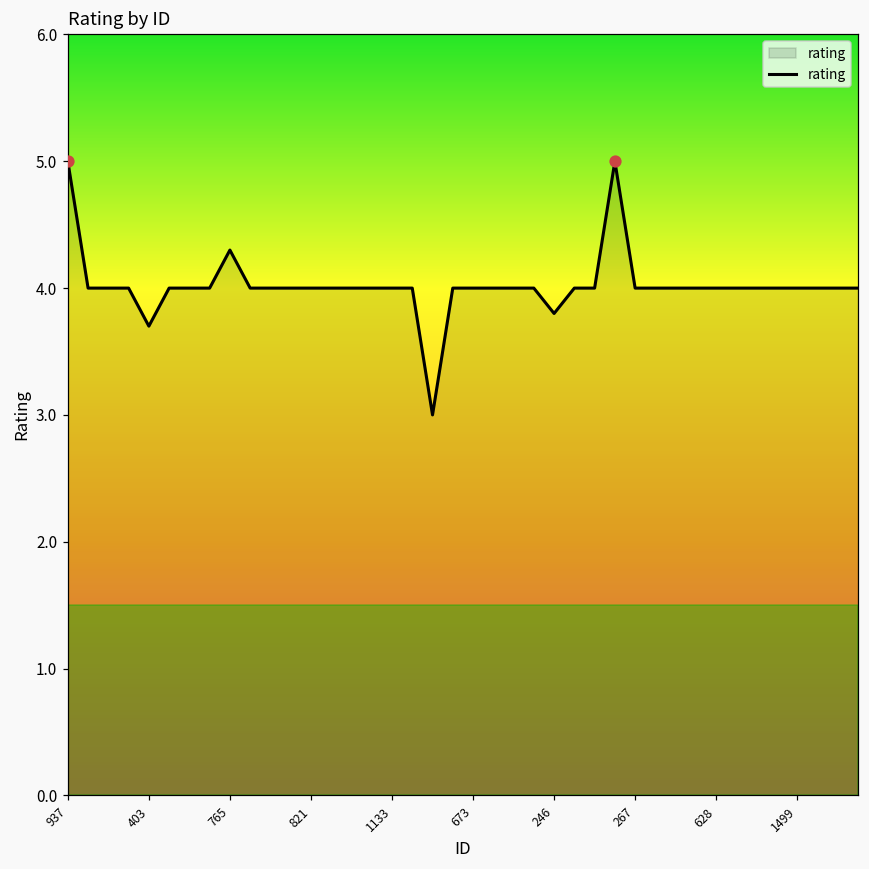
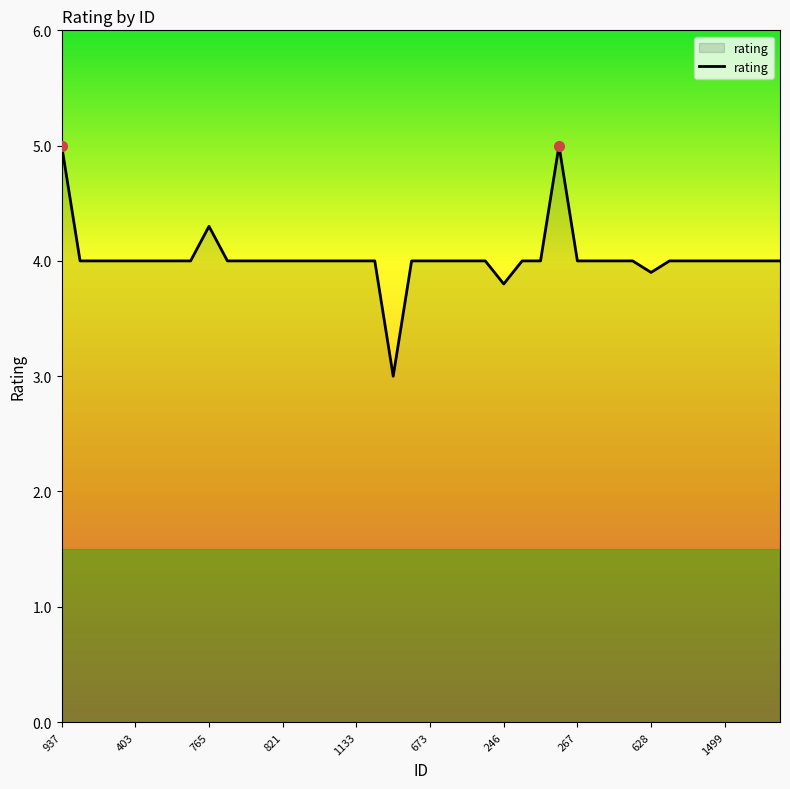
  {
    "rating": {
-     "403": 3.7,
+     "403": 4.0,
      "765": 4.3,
      "821": 4.0,
      "1133": 4.0,
      "673": 4.0,
      "246": 3.8,
      "267": 4.0,
-     "628": 4.0,
+     "628": 3.9,
      "1499": 4.0
    }
  }
